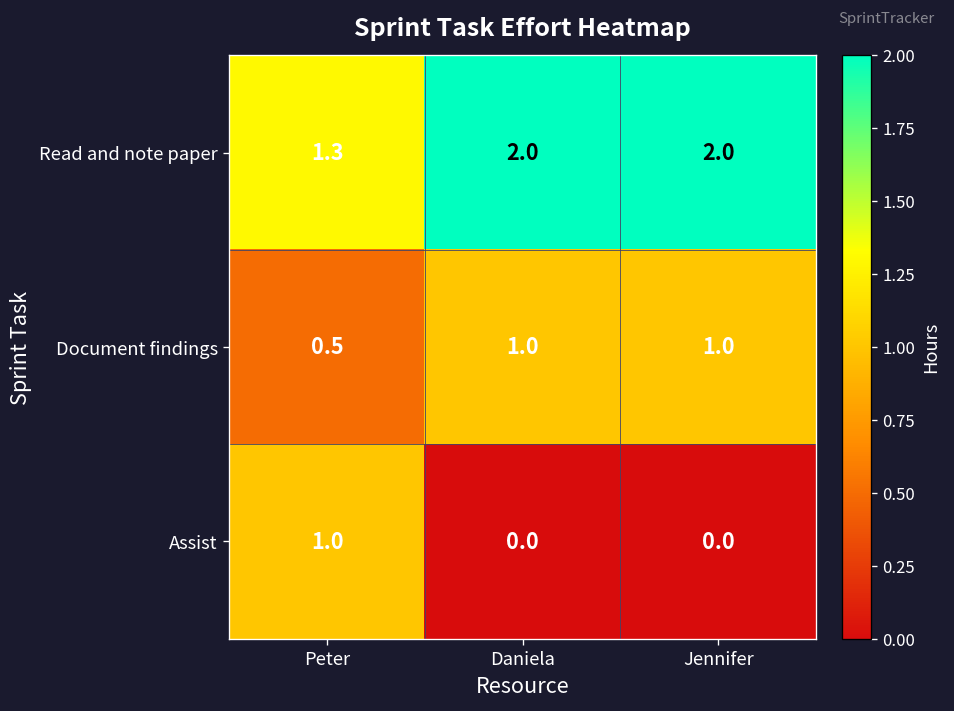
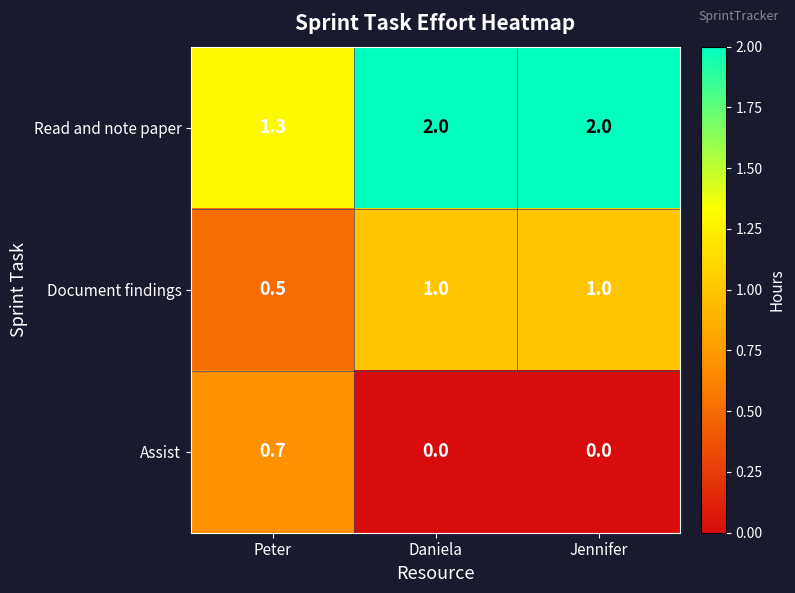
  {
    "Read and note paper": {
      "Peter": 1.3,
      "Daniela": 2.0,
      "Jennifer": 2.0
    },
    "Document findings": {
      "Peter": 0.5,
      "Daniela": 1.0,
      "Jennifer": 1.0
    },
    "Assist": {
-     "Peter": 1.0,
+     "Peter": 0.7,
      "Daniela": 0.0,
      "Jennifer": 0.0
    }
  }
